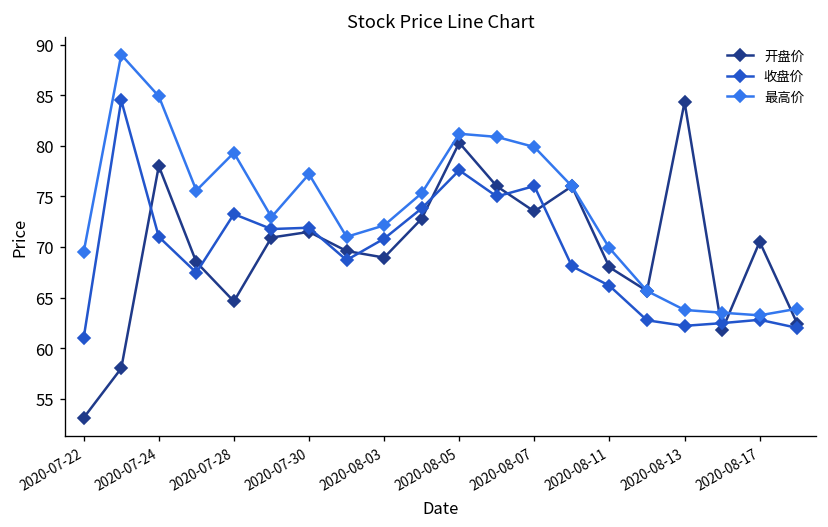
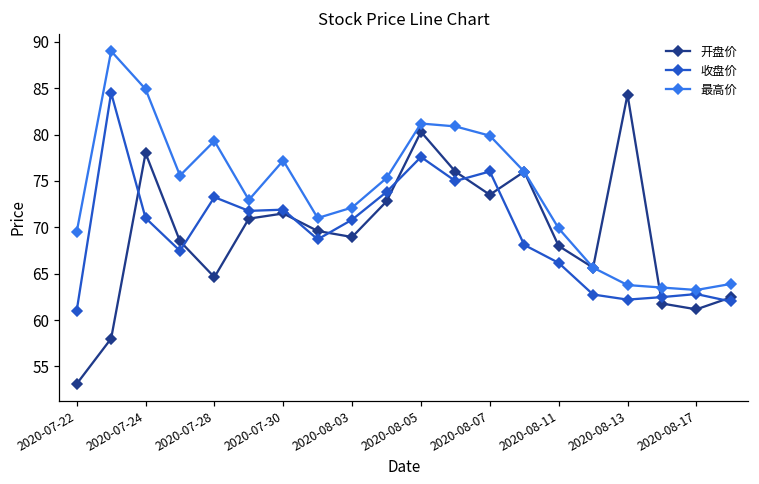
  {
    "开盘价": {
      "2020-07-22": 53,
      "2020-07-24": 78,
      "2020-07-28": 65,
      "2020-07-30": 71,
      "2020-08-03": 69,
      "2020-08-05": 80,
      "2020-08-07": 74,
      "2020-08-11": 68,
      "2020-08-13": 84,
-     "2020-08-17": 71
+     "2020-08-17": 61
    }
  }
